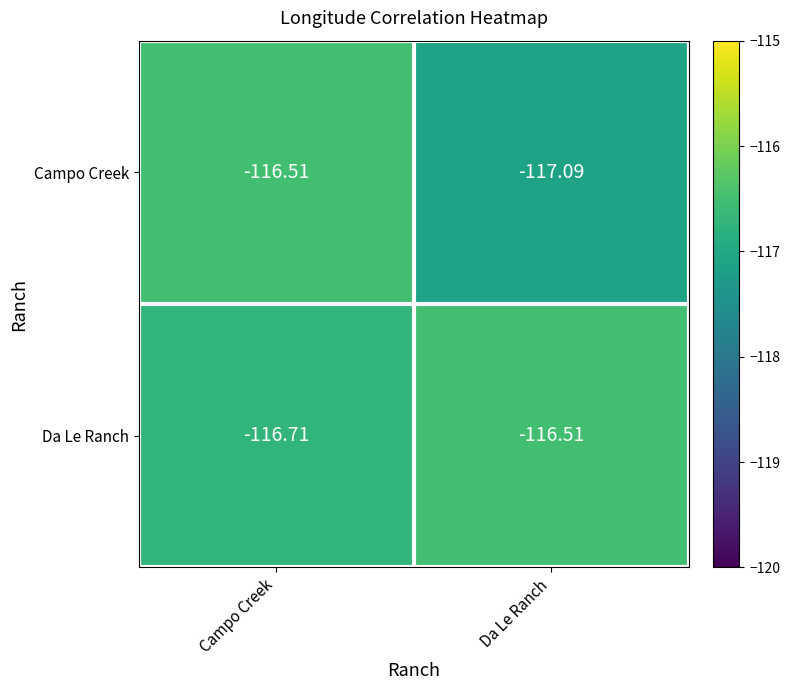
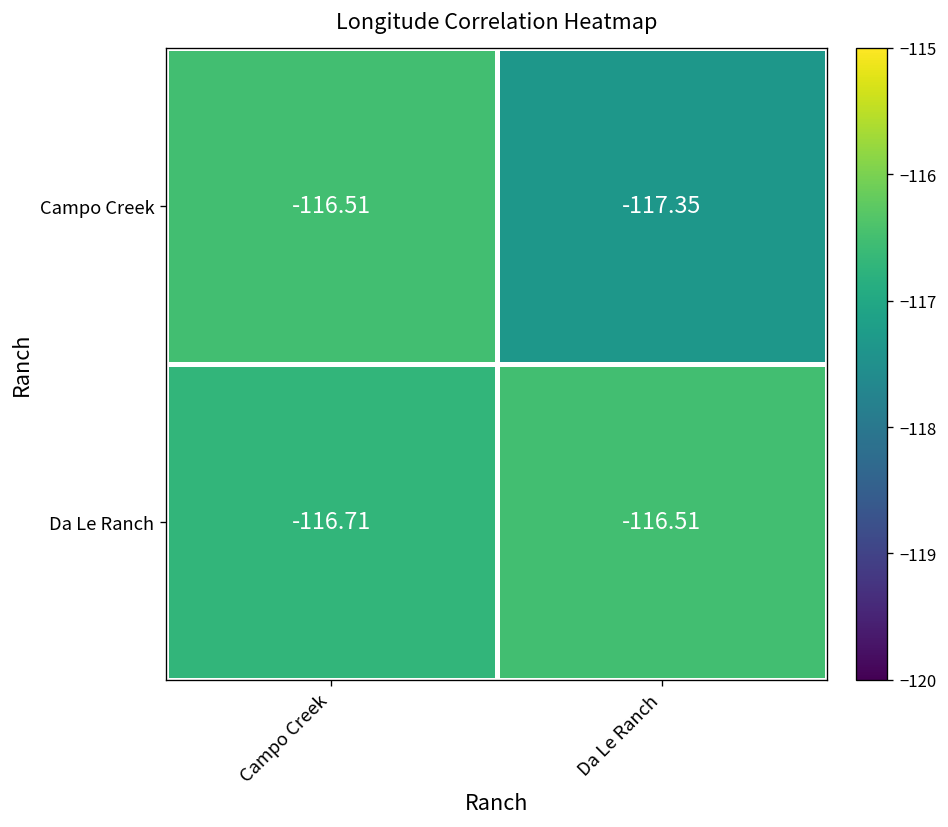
  {
    "Campo Creek": {
      "Campo Creek": -116.51,
-     "Da Le Ranch": -117.09
+     "Da Le Ranch": -117.35
    },
    "Da Le Ranch": {
      "Campo Creek": -116.71,
      "Da Le Ranch": -116.51
    }
  }
